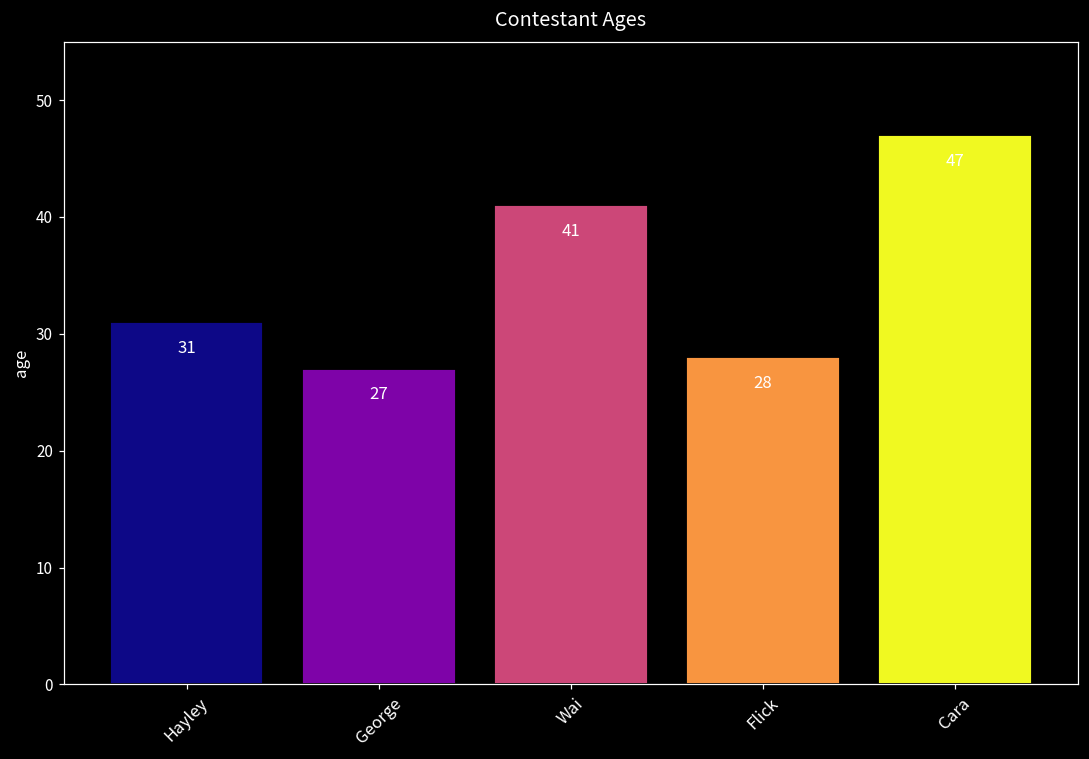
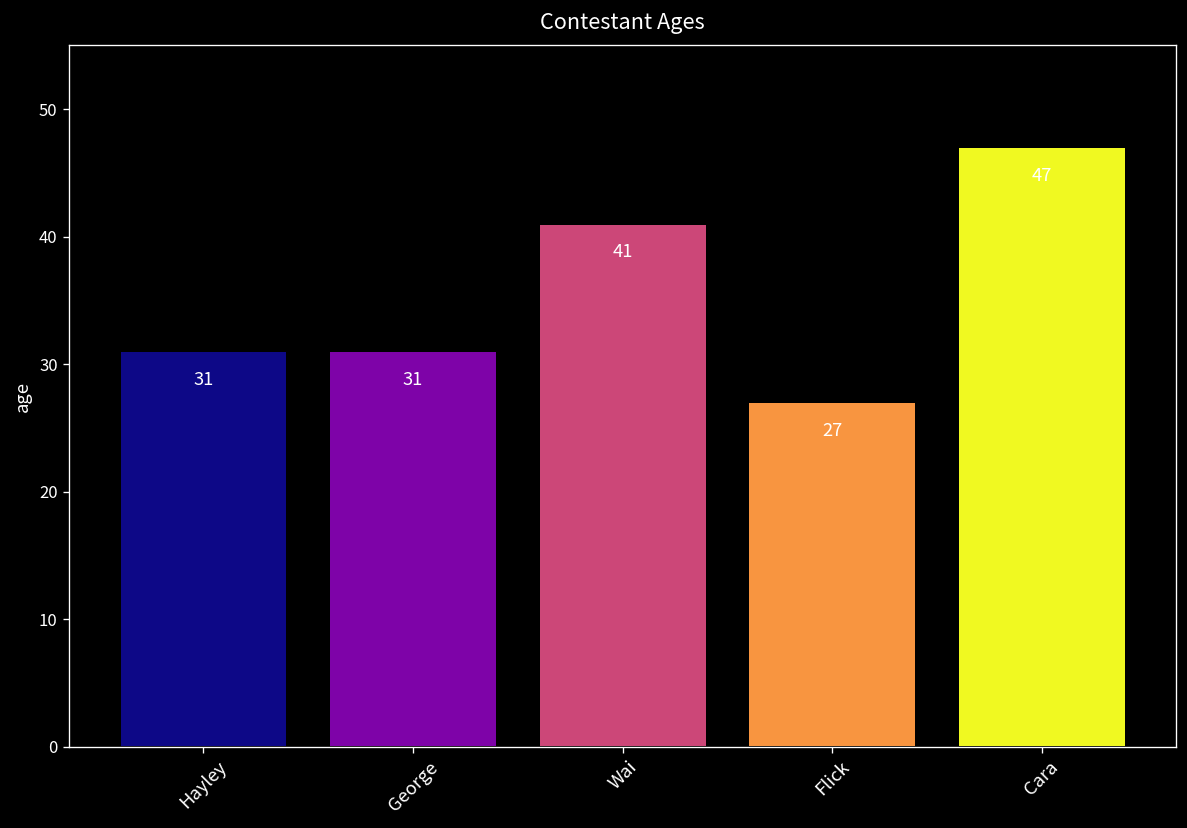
  {
    "Hayley": 31,
-   "George": 27,
+   "George": 31,
    "Wai": 41,
-   "Flick": 28,
+   "Flick": 27,
    "Cara": 47
  }
